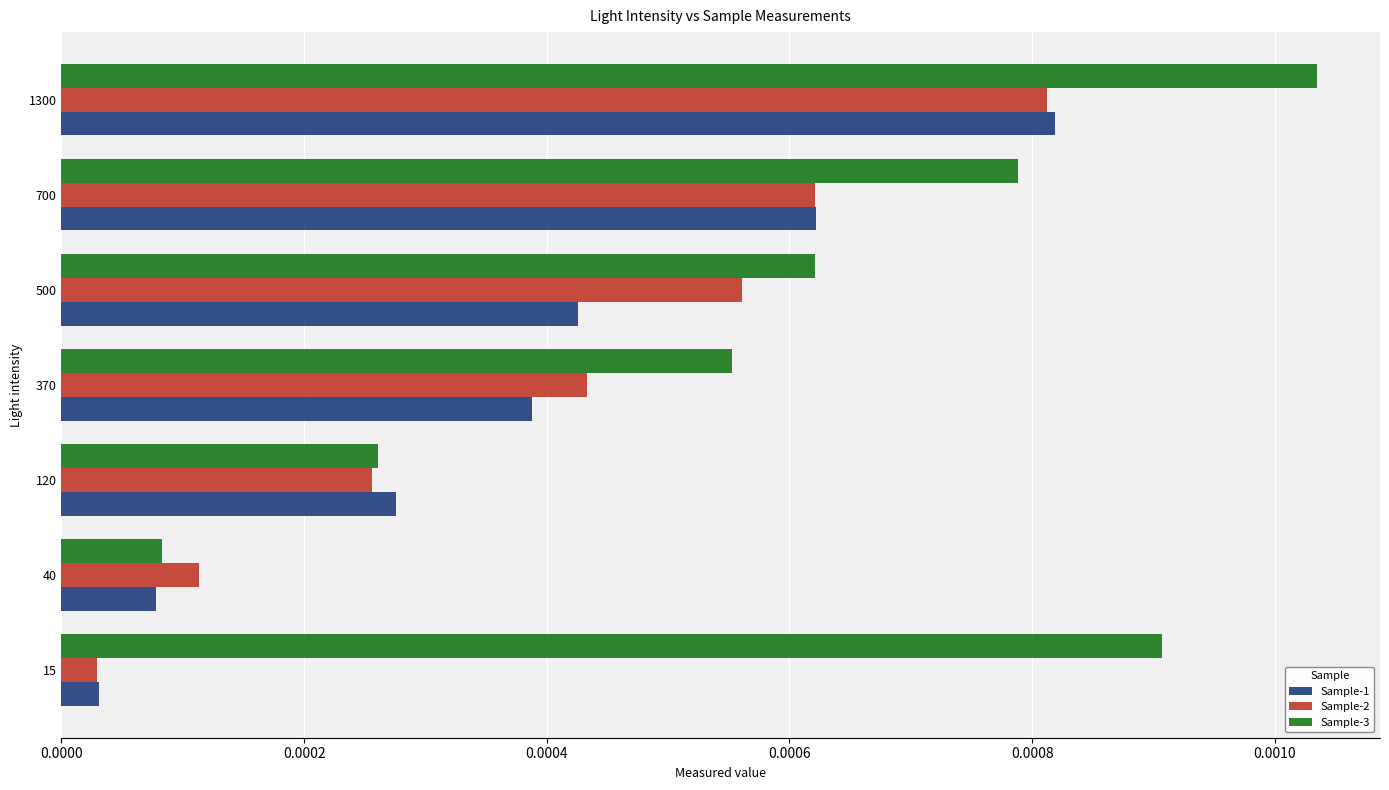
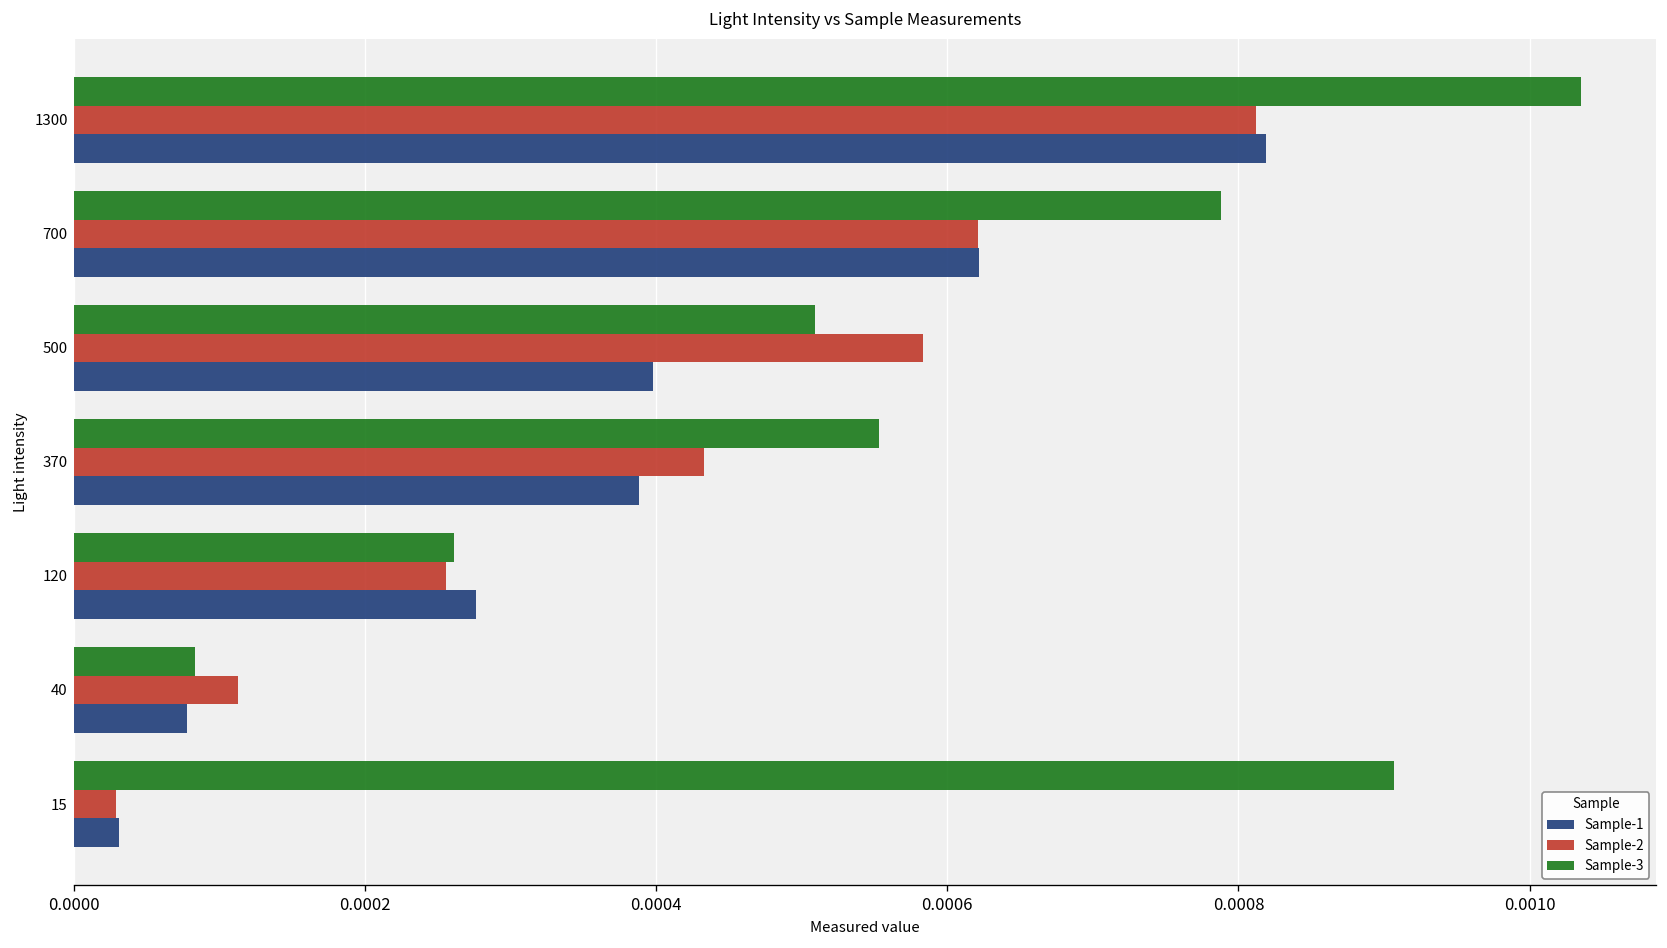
  {
    "Sample-1": {
      "1300": 0.000819,
      "700": 0.000622,
-     "500": 0.000426,
+     "500": 0.000398,
      "370": 0.000388,
      "120": 0.000276,
      "40": 0.000078,
      "15": 0.000031
    },
    "Sample-2": {
      "1300": 0.000812,
      "700": 0.000621,
-     "500": 0.000561,
+     "500": 0.000583,
      "370": 0.000433,
      "120": 0.000256,
      "40": 0.000113,
      "15": 0.000029
    },
    "Sample-3": {
      "1300": 0.001035,
      "700": 0.000788,
-     "500": 0.000621,
+     "500": 0.000509,
      "370": 0.000553,
      "120": 0.000261,
      "40": 0.000083,
      "15": 0.000907
    }
  }
